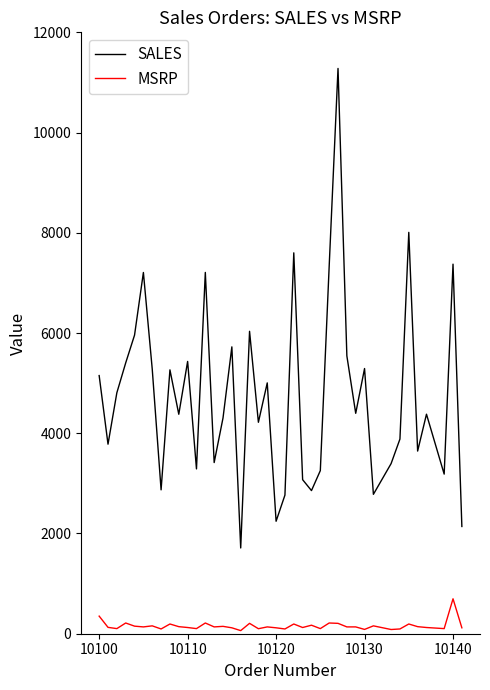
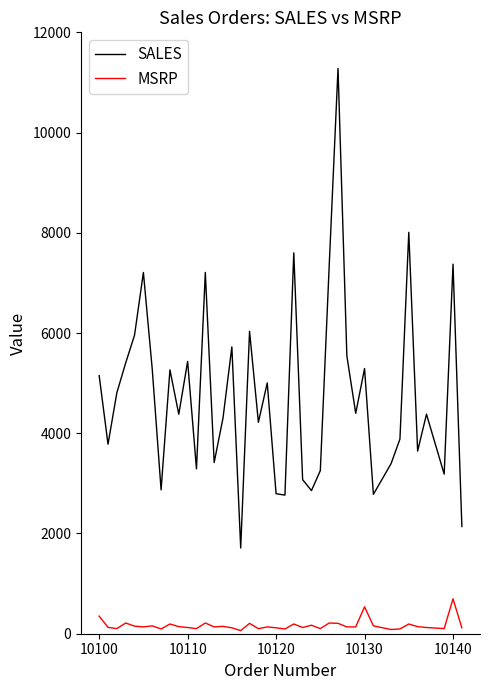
  {
    "SALES": {
      "10100": 5200,
      "10110": 5400,
-     "10120": 2200,
+     "10120": 2800,
      "10130": 5300,
      "10140": 7400
    },
    "MSRP": {
      "10100": 400,
      "10110": 100,
      "10120": 100,
-     "10130": 100,
+     "10130": 500,
      "10140": 700
    }
  }
